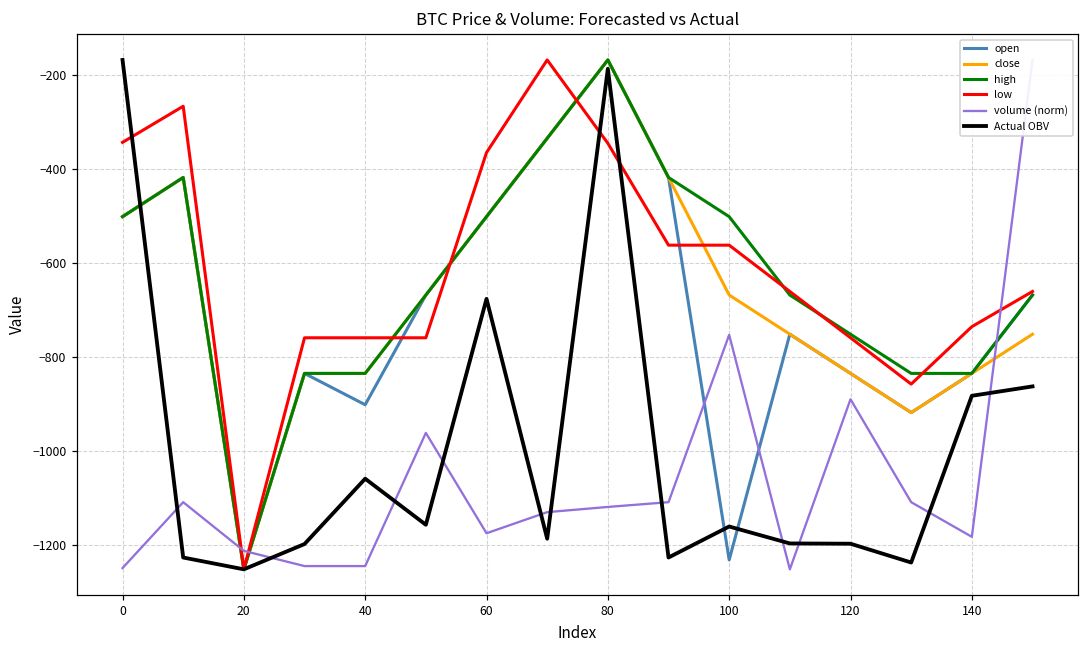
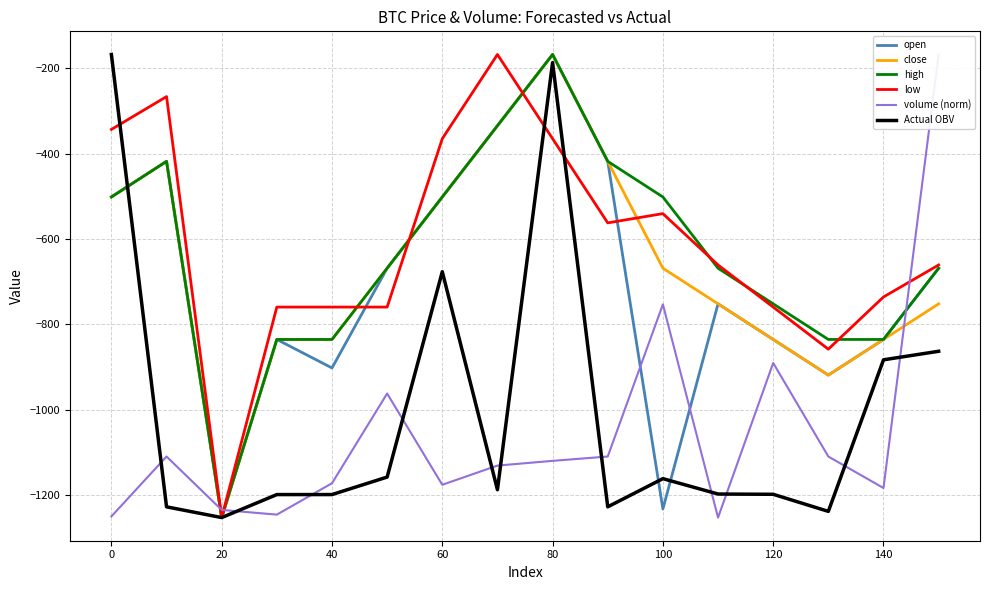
  {
    "open": {
      "40": -900,
      "100": -1230
    },
    "close": {
      "100": -670
    },
    "high": {
      "100": -500,
      "120": -750
    },
    "low": {
      "0": -340,
      "40": -760,
      "60": -360,
-     "80": -350,
-     "100": -560,
+     "80": -360,
+     "100": -540,
      "120": -760,
      "140": -740
    },
    "volume (norm)": {
      "0": -1250,
-     "20": -1210,
-     "40": -1250,
+     "20": -1230,
+     "40": -1170,
      "60": -1180,
      "80": -1120,
      "100": -750,
      "120": -890,
      "140": -1180
    },
    "Actual OBV": {
      "0": -170,
-     "40": -1060,
+     "40": -1200,
      "60": -680,
      "80": -190,
      "100": -1160,
      "120": -1200,
      "140": -880
    }
  }
